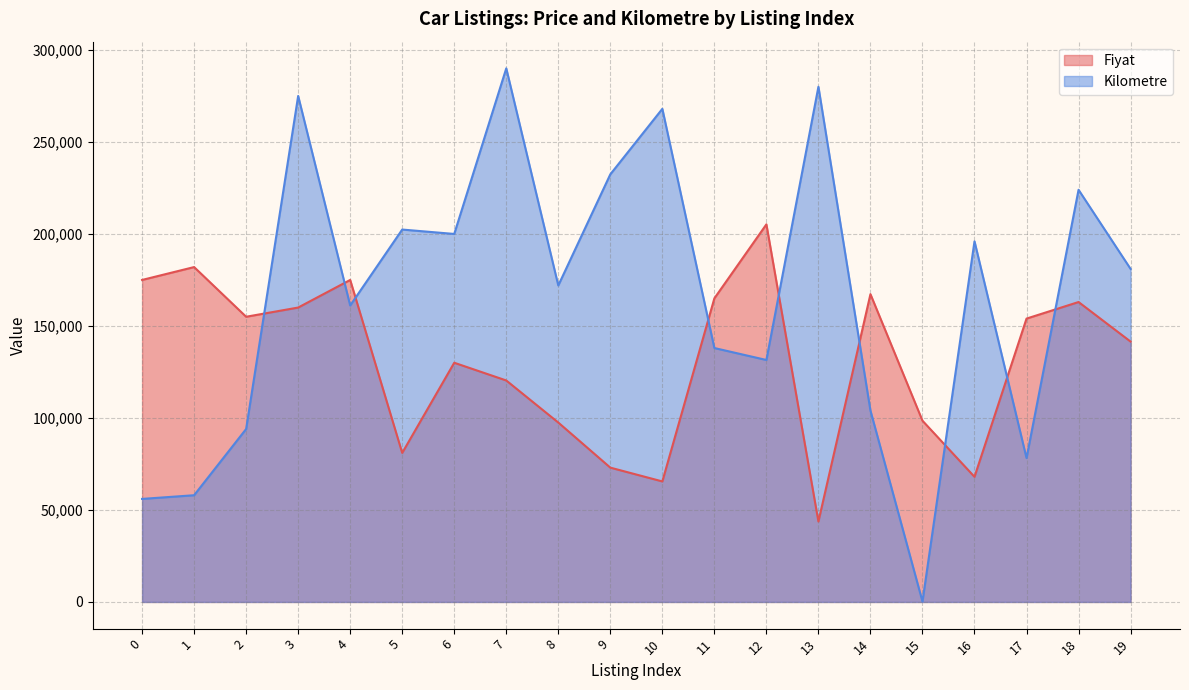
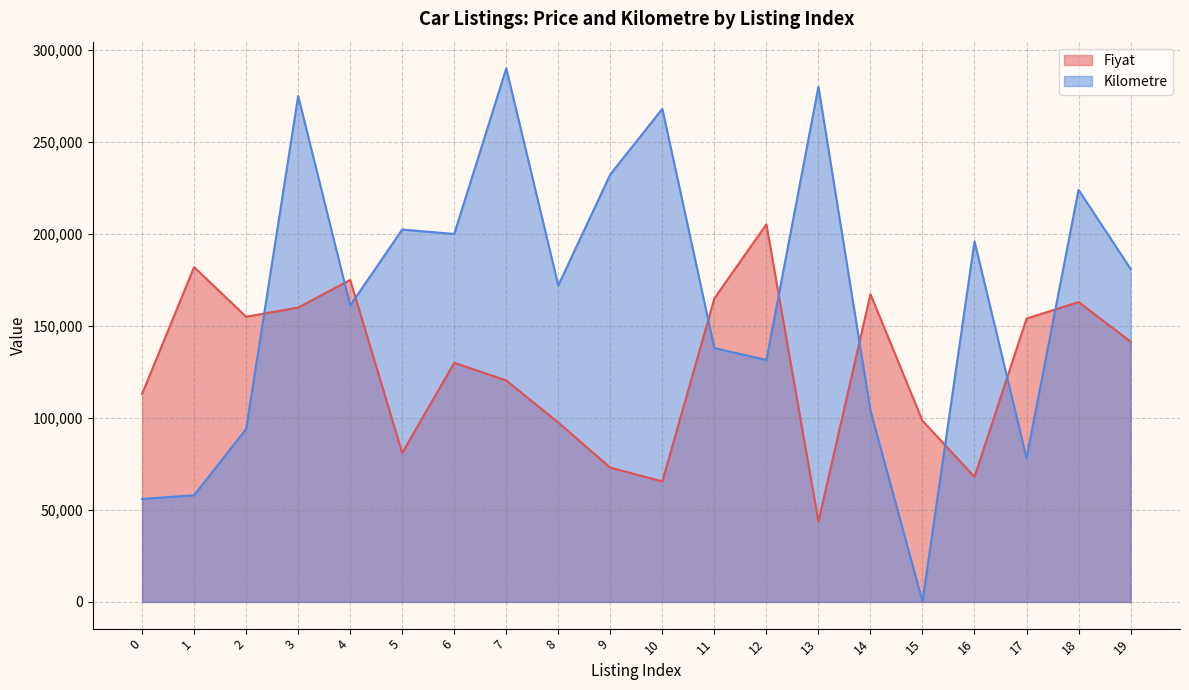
  {
    "Fiyat": {
-     "0": "175,000",
+     "0": "113,000",
      "1": "182,000",
      "2": "155,000",
      "3": "160,000",
      "4": "175,000",
      "5": "81,000",
      "6": "130,000",
      "7": "120,000",
      "8": "98,000",
      "9": "73,000",
      "10": "66,000",
      "11": "165,000",
      "12": "205,000",
      "13": "44,000",
      "14": "167,000",
      "15": "99,000",
      "16": "68,000",
      "17": "154,000",
      "18": "163,000",
      "19": "142,000"
    },
    "Kilometre": {
      "0": "56,000",
      "1": "58,000",
      "2": "94,000",
      "3": "275,000",
      "4": "161,000",
      "5": "202,000",
      "6": "200,000",
      "7": "290,000",
      "8": "172,000",
      "9": "232,000",
      "10": "268,000",
      "11": "138,000",
      "12": "132,000",
      "13": "280,000",
      "14": "104,000",
      "15": "0",
      "16": "196,000",
      "17": "78,000",
      "18": "224,000",
      "19": "181,000"
    }
  }
